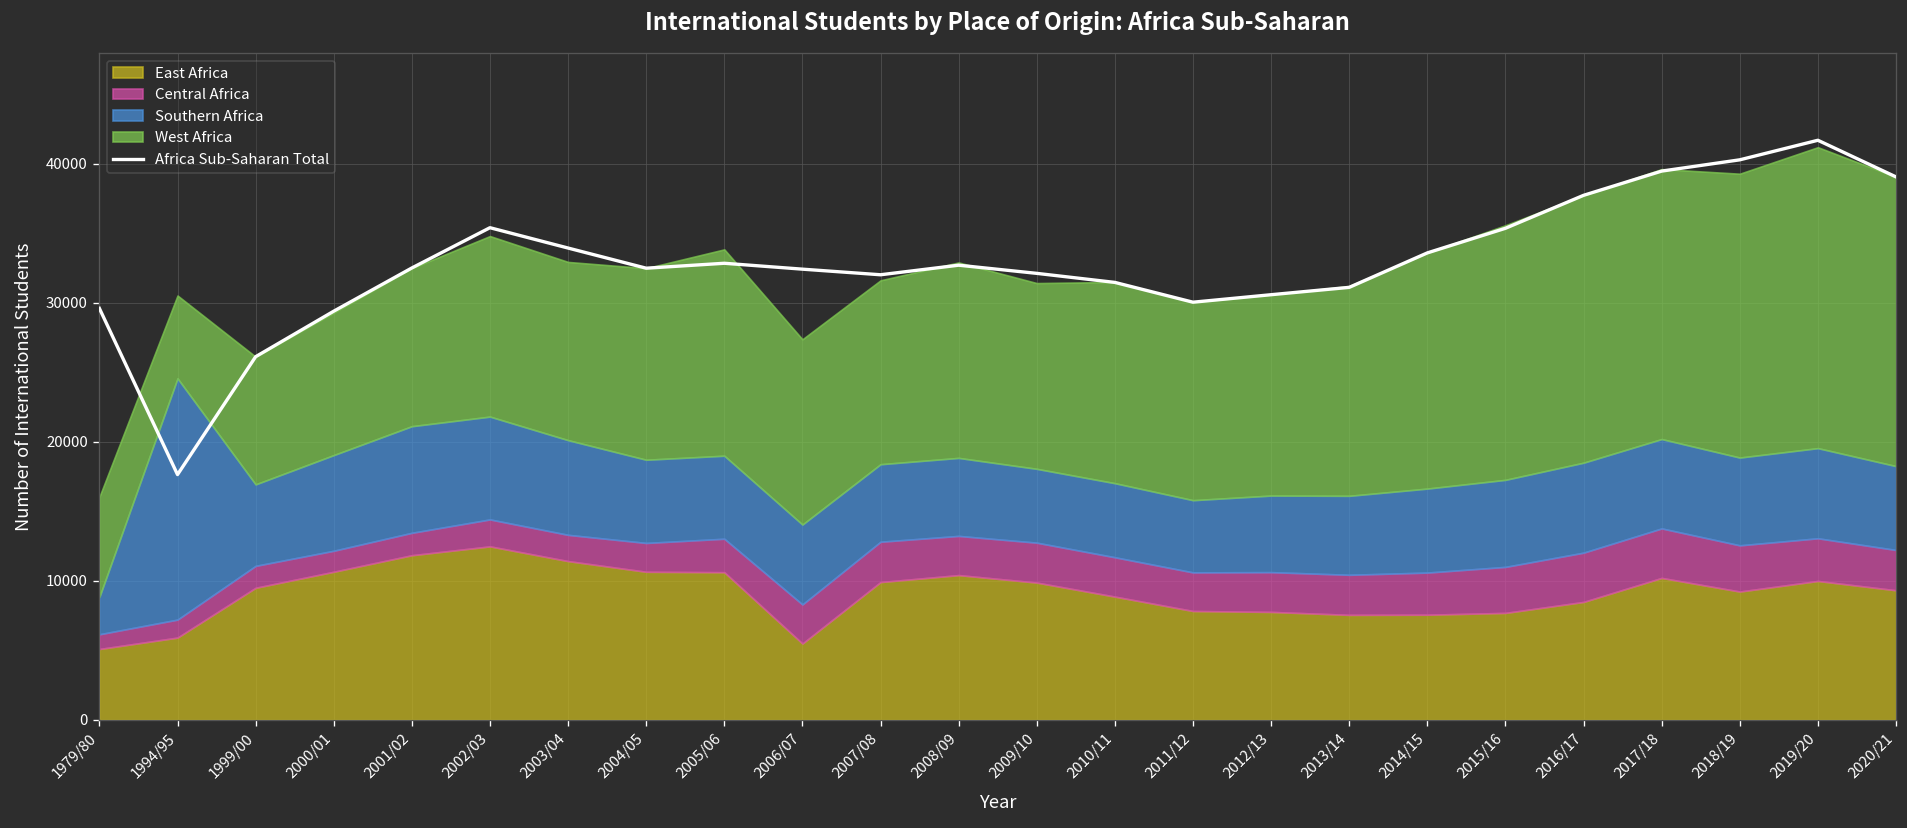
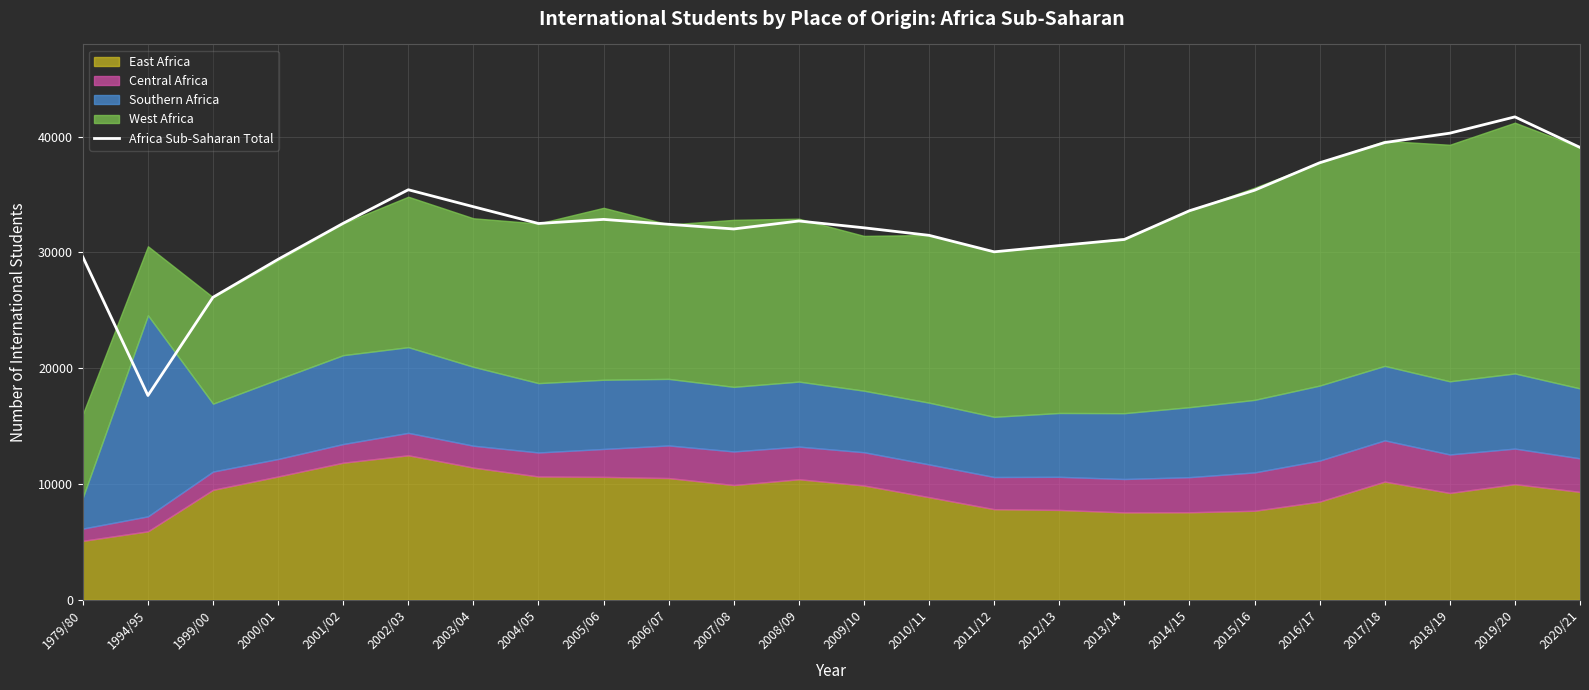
  {
    "Africa Sub-Saharan Total": {
      "1979/80": 29600,
      "1994/95": 17600,
      "2002/03": 35400,
      "2003/04": 33900,
      "2005/06": 32800,
      "2007/08": 32000,
      "2009/10": 32100,
      "2018/19": 40300,
      "2019/20": 41700
    },
    "East Africa": {
      "1979/80": 5100,
      "1994/95": 5900,
      "1999/00": 9500,
      "2000/01": 10700,
      "2001/02": 11800,
      "2002/03": 12500,
      "2003/04": 11400,
      "2004/05": 10600,
      "2005/06": 10600,
-     "2006/07": 5500,
+     "2006/07": 10500,
      "2007/08": 9900,
      "2008/09": 10400,
      "2009/10": 9900,
      "2010/11": 8900,
      "2011/12": 7800,
      "2012/13": 7800,
      "2013/14": 7500,
      "2014/15": 7600,
      "2015/16": 7700,
      "2016/17": 8500,
      "2017/18": 10200,
      "2018/19": 9200,
      "2019/20": 10000,
      "2020/21": 9300
    },
    "Central Africa": {
      "1979/80": 1100,
      "1994/95": 1300,
      "1999/00": 1600,
      "2000/01": 1500,
      "2001/02": 1600,
      "2002/03": 1900,
      "2003/04": 1900,
      "2004/05": 2100,
      "2005/06": 2400,
      "2006/07": 2800,
      "2007/08": 2900,
      "2008/09": 2800,
      "2009/10": 2900,
      "2010/11": 2800,
      "2011/12": 2800,
      "2012/13": 2900,
      "2013/14": 2900,
      "2014/15": 3000,
      "2015/16": 3300,
      "2016/17": 3500,
      "2017/18": 3600,
      "2018/19": 3300,
      "2019/20": 3100,
      "2020/21": 2900
    },
    "Southern Africa": {
      "1979/80": 2700,
      "1994/95": 17400,
      "1999/00": 5900,
      "2000/01": 6900,
      "2001/02": 7700,
      "2002/03": 7400,
      "2003/04": 6800,
      "2004/05": 6000,
      "2005/06": 6000,
      "2006/07": 5700,
      "2007/08": 5600,
      "2008/09": 5600,
      "2009/10": 5300,
      "2010/11": 5300,
      "2011/12": 5200,
      "2012/13": 5500,
      "2013/14": 5700,
      "2014/15": 6000,
      "2015/16": 6300,
      "2016/17": 6500,
      "2017/18": 6400,
      "2018/19": 6300,
      "2019/20": 6500,
      "2020/21": 6000
    },
    "West Africa": {
      "1979/80": 7200,
      "1994/95": 6000,
      "2002/03": 13000,
      "2003/04": 12800,
      "2005/06": 14800,
-     "2007/08": 13200,
+     "2007/08": 14400,
      "2009/10": 13400,
      "2018/19": 20400,
      "2019/20": 21700
    }
  }
